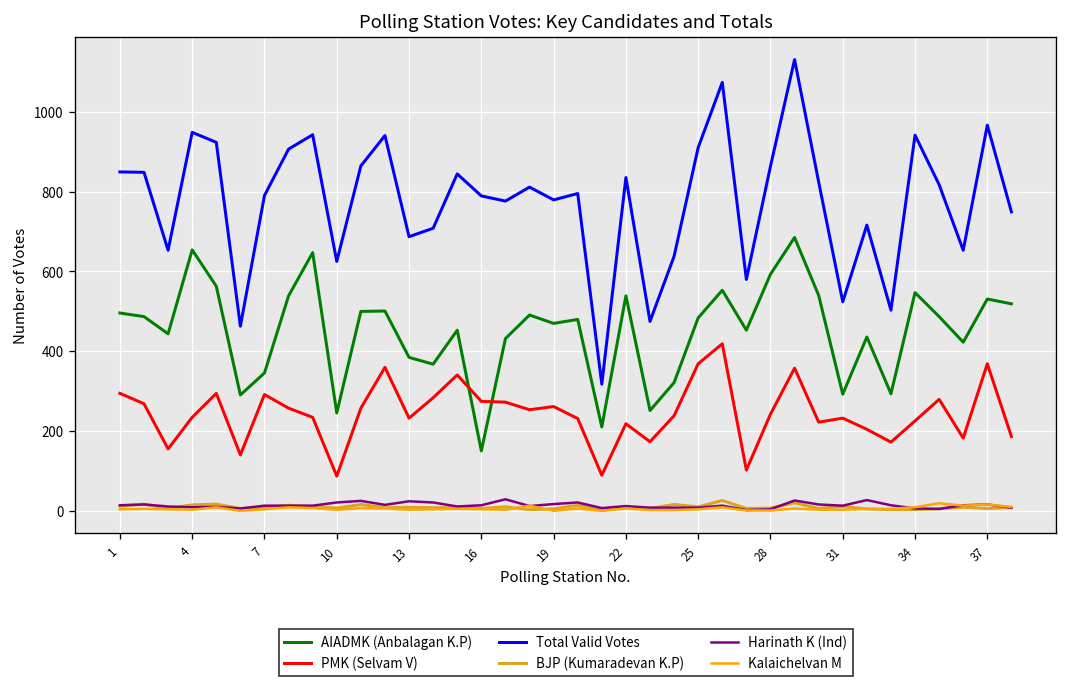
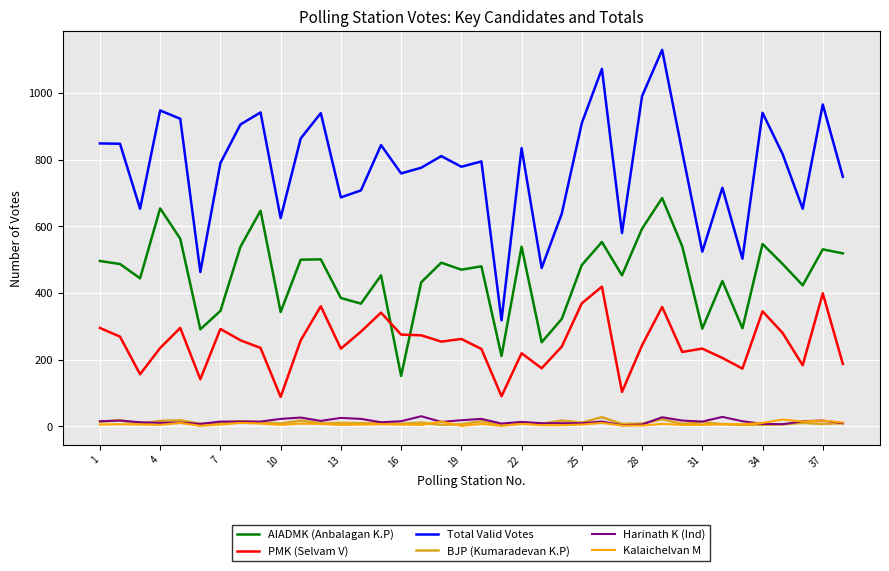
  {
    "AIADMK (Anbalagan K.P)": {
      "1": 500,
      "4": 650,
      "7": 350,
-     "10": 250,
+     "10": 340,
      "13": 390,
      "16": 150,
      "19": 470,
      "22": 540,
      "25": 480,
      "28": 590,
      "31": 290,
      "34": 550,
      "37": 530
    },
    "PMK (Selvam V)": {
      "1": 300,
      "4": 240,
      "7": 290,
      "10": 90,
      "13": 230,
      "16": 280,
      "19": 260,
      "22": 220,
      "25": 370,
      "28": 240,
      "31": 230,
-     "34": 230,
-     "37": 370
+     "34": 350,
+     "37": 400
    },
    "Total Valid Votes": {
      "1": 850,
      "4": 950,
      "7": 790,
      "10": 630,
      "13": 690,
-     "16": 790,
+     "16": 760,
      "19": 780,
      "22": 840,
      "25": 910,
-     "28": 860,
+     "28": 990,
      "31": 520,
      "34": 940,
      "37": 970
    },
    "Harinath K (Ind)": {
      "10": 20,
      "13": 30,
      "16": 20,
      "19": 20
    }
  }
